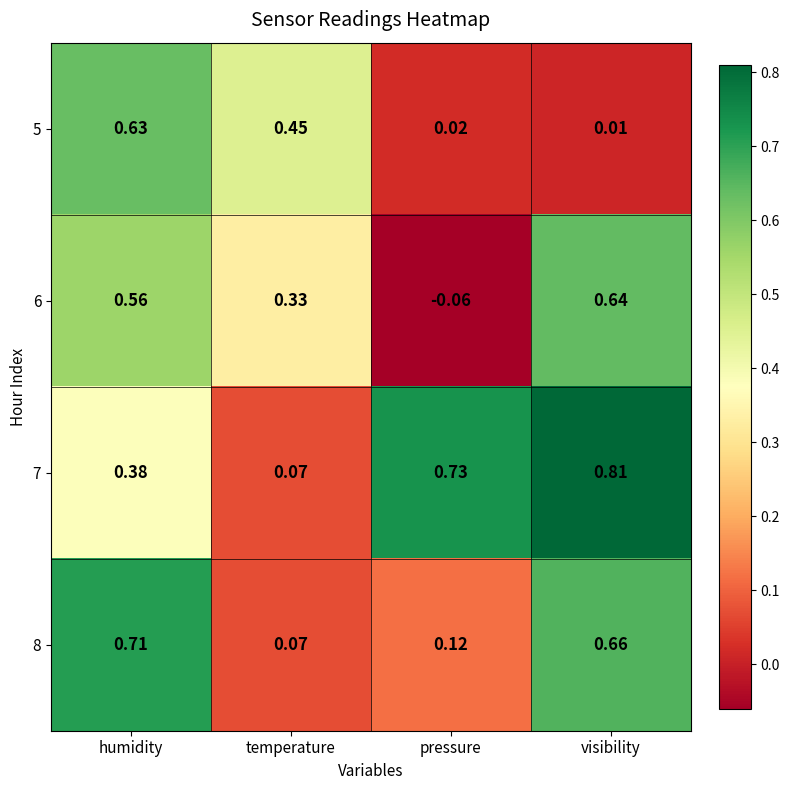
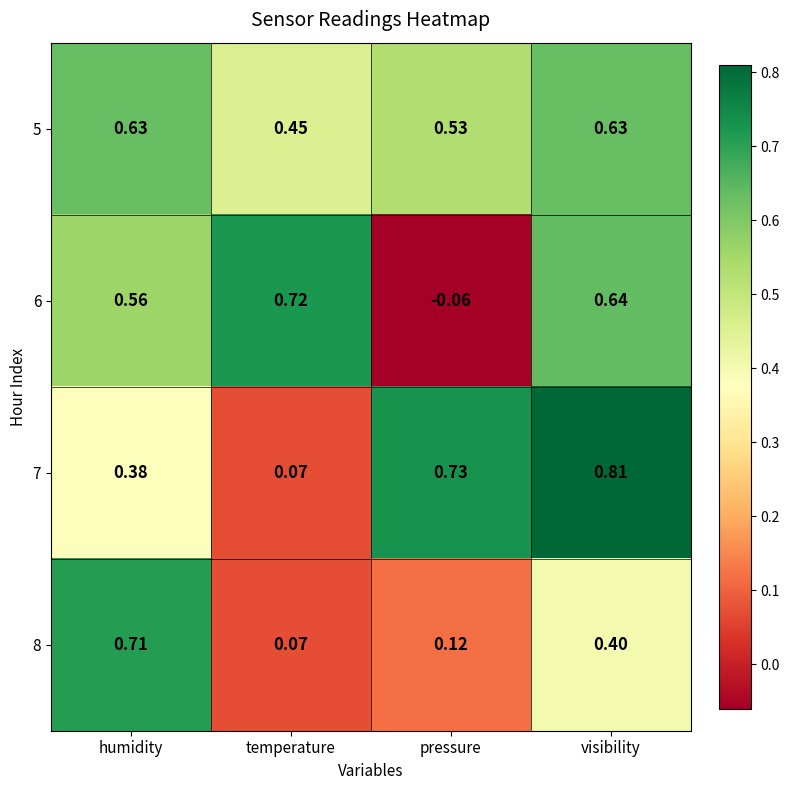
  {
    "5": {
      "humidity": 0.63,
      "temperature": 0.45,
-     "pressure": 0.02,
-     "visibility": 0.01
+     "pressure": 0.53,
+     "visibility": 0.63
    },
    "6": {
      "humidity": 0.56,
-     "temperature": 0.33,
+     "temperature": 0.72,
      "pressure": -0.06,
      "visibility": 0.64
    },
    "7": {
      "humidity": 0.38,
      "temperature": 0.07,
      "pressure": 0.73,
      "visibility": 0.81
    },
    "8": {
      "humidity": 0.71,
      "temperature": 0.07,
      "pressure": 0.12,
-     "visibility": 0.66
+     "visibility": 0.40
    }
  }
